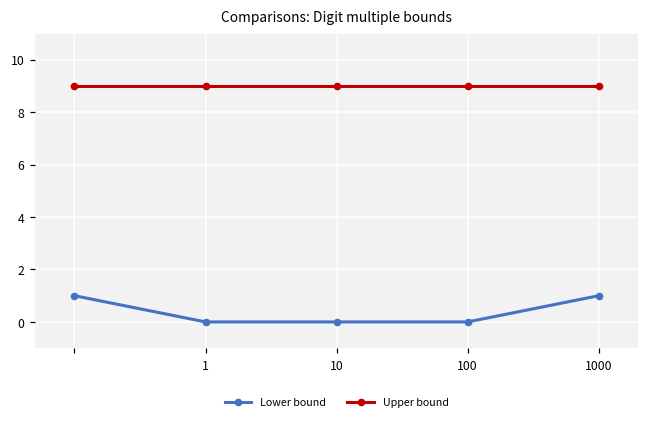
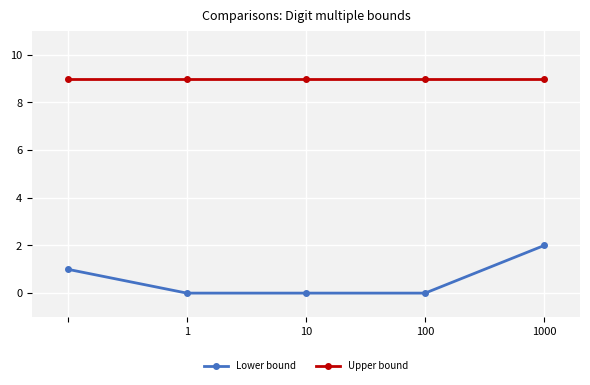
  {
    "Lower bound": {
      "1": 0,
      "10": 0,
      "100": 0,
-     "1000": 1
+     "1000": 2
    },
    "Upper bound": {
      "1": 9,
      "10": 9,
      "100": 9,
      "1000": 9
    }
  }
